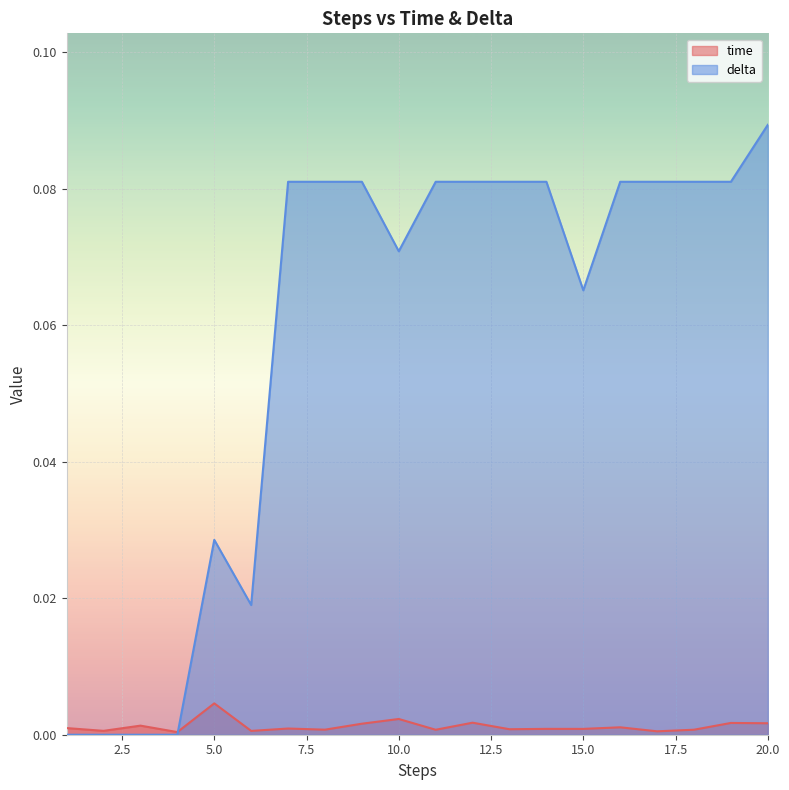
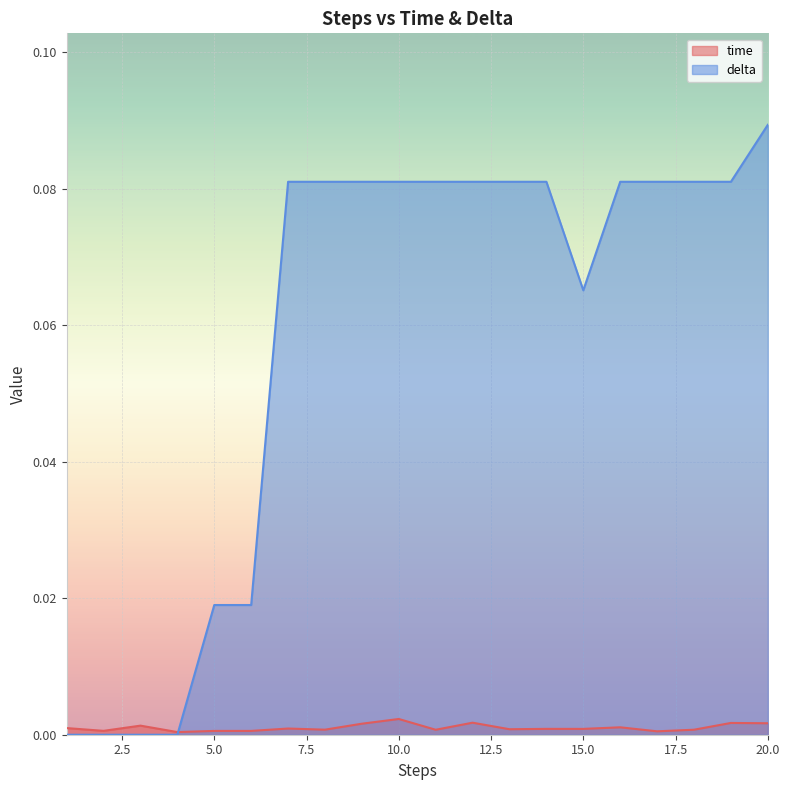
  {
    "time": {
-     "5.0": 0.005,
+     "5.0": 0.001,
      "10.0": 0.002,
      "15.0": 0.001,
      "20.0": 0.002
    },
    "delta": {
-     "5.0": 0.029,
-     "10.0": 0.071,
+     "5.0": 0.019,
+     "10.0": 0.081,
      "15.0": 0.065,
      "20.0": 0.089
    }
  }
